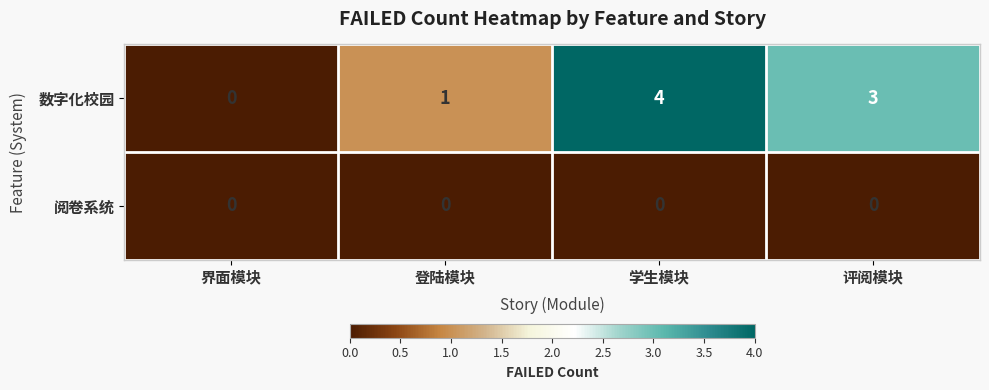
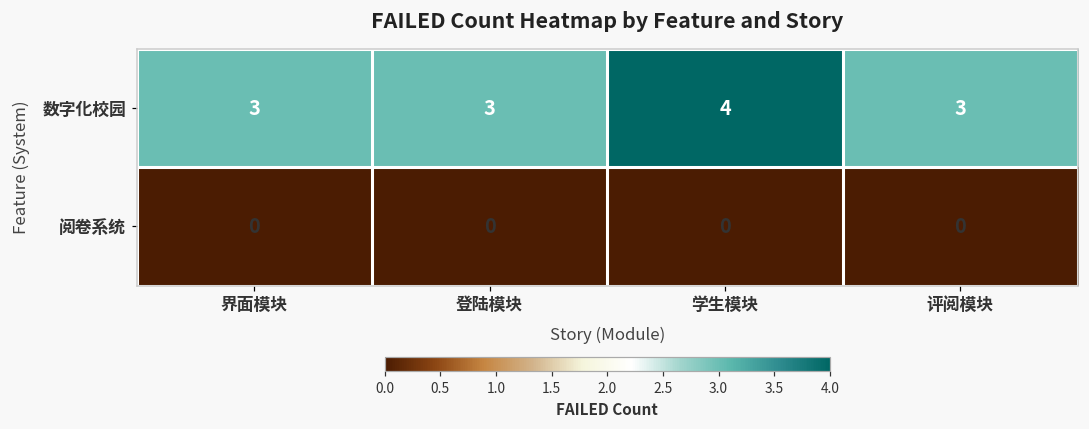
  {
    "数字化校园": {
-     "界面模块": 0,
-     "登陆模块": 1,
+     "界面模块": 3,
+     "登陆模块": 3,
      "学生模块": 4,
      "评阅模块": 3
    },
    "阅卷系统": {
      "界面模块": 0,
      "登陆模块": 0,
      "学生模块": 0,
      "评阅模块": 0
    }
  }
